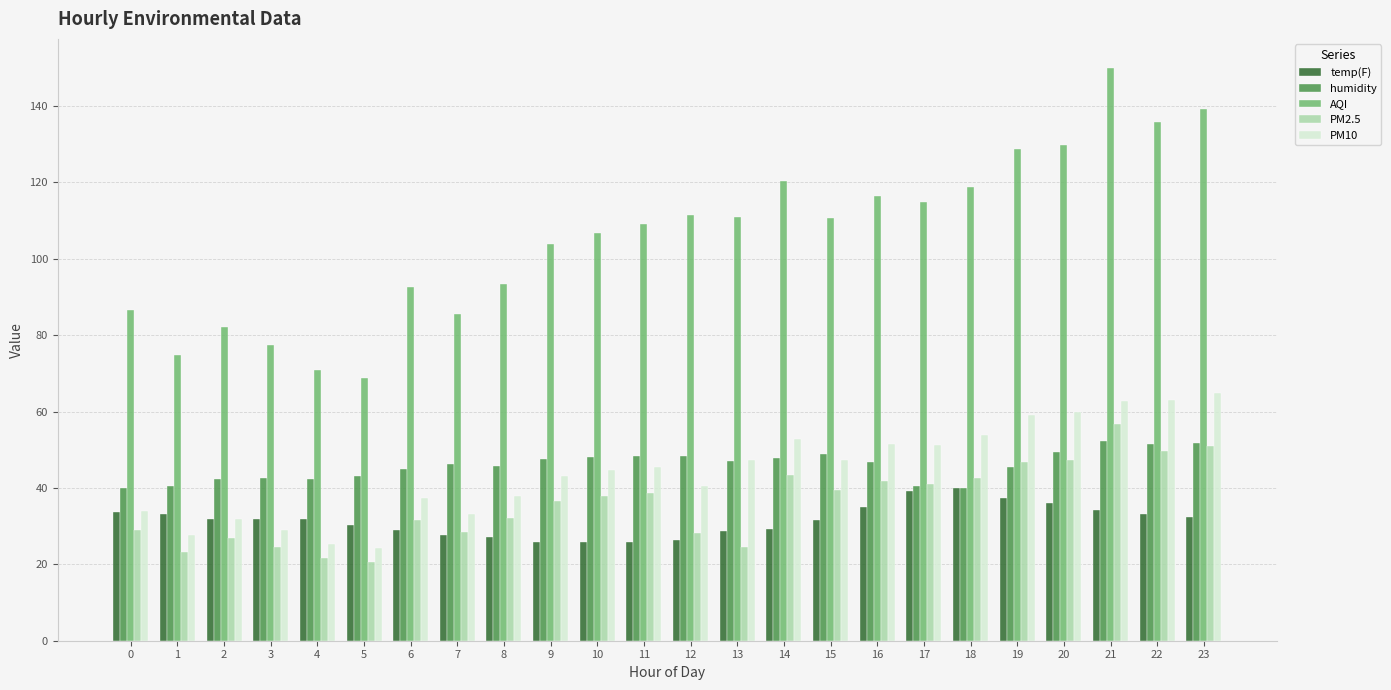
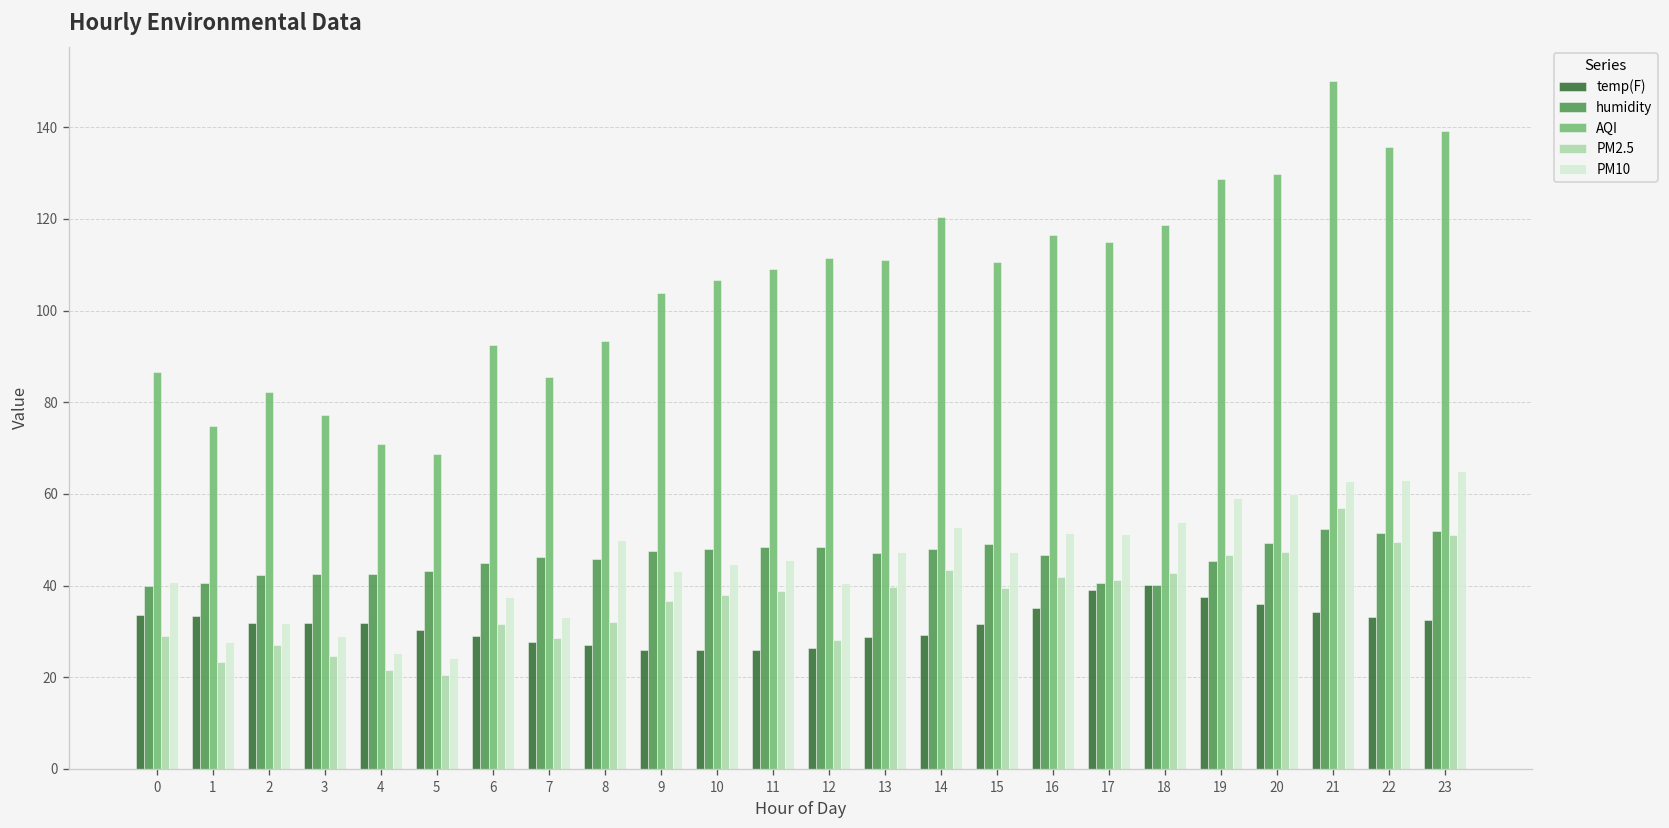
  {
    "AQI": {
      "0": 87,
      "1": 75,
      "2": 82,
      "3": 77,
      "4": 71,
      "5": 69,
      "6": 93,
      "7": 86,
      "8": 93,
      "9": 104,
      "10": 107,
      "11": 109,
      "12": 111,
      "13": 111,
      "14": 120,
      "15": 111,
      "16": 117,
      "17": 115,
      "18": 119,
      "19": 129,
      "20": 130,
      "21": 150,
      "22": 136,
      "23": 139
    },
    "PM2.5": {
      "0": 29,
      "1": 23,
      "2": 27,
      "3": 25,
      "4": 22,
      "5": 21,
      "6": 32,
      "7": 29,
      "8": 32,
      "9": 37,
      "10": 38,
      "11": 39,
      "12": 28,
-     "13": 25,
+     "13": 40,
      "14": 43,
      "15": 39,
      "16": 42,
      "17": 41,
      "18": 43,
      "19": 47,
      "20": 47,
      "21": 57,
      "22": 50,
      "23": 51
    },
    "PM10": {
-     "0": 34,
+     "0": 41,
      "1": 28,
      "2": 32,
      "3": 29,
      "4": 25,
      "5": 24,
      "6": 37,
      "7": 33,
-     "8": 38,
+     "8": 50,
      "9": 43,
      "10": 45,
      "11": 46,
      "12": 40,
      "13": 47,
      "14": 53,
      "15": 47,
      "16": 51,
      "17": 51,
      "18": 54,
      "19": 59,
      "20": 60,
      "21": 63,
      "22": 63,
      "23": 65
    }
  }
